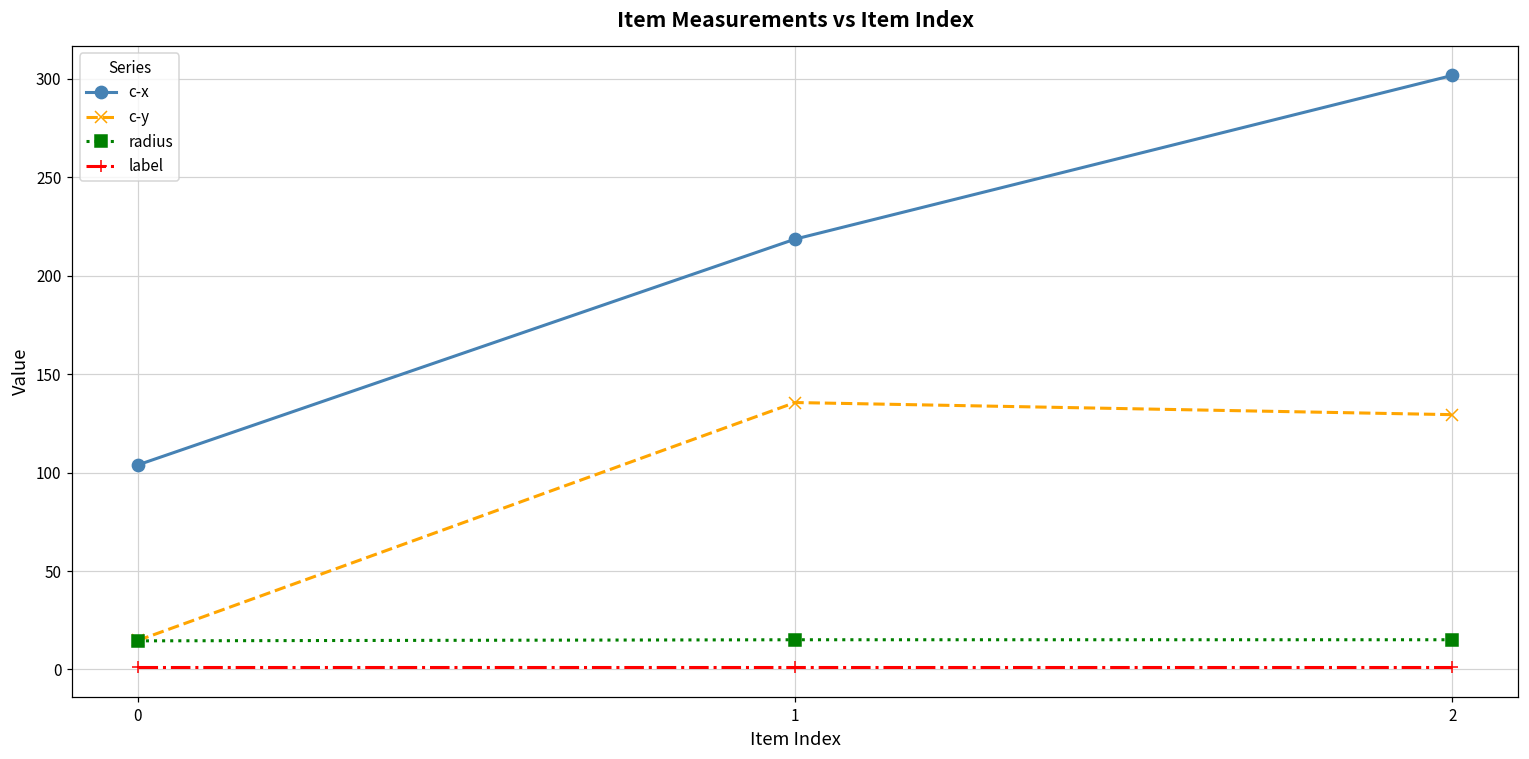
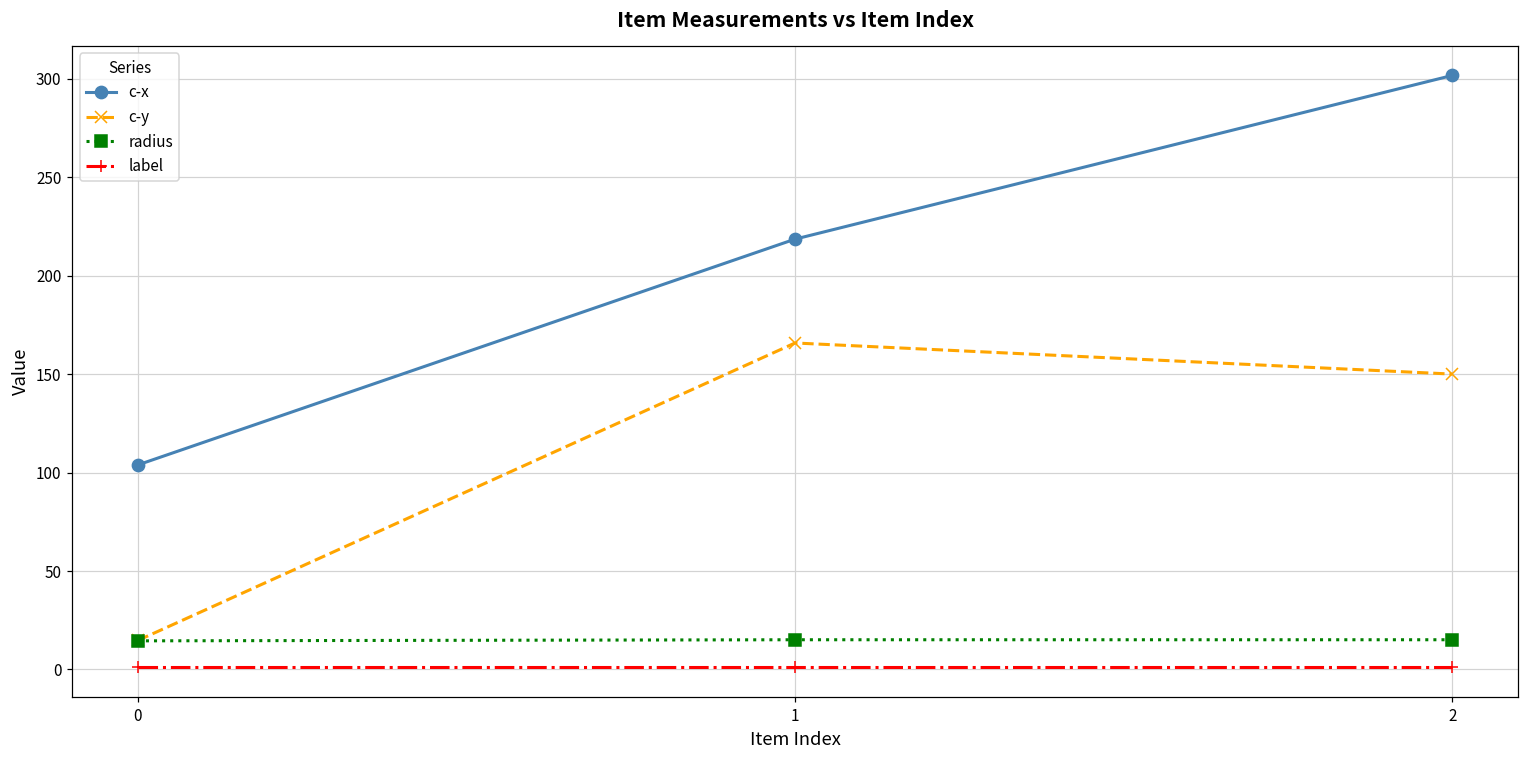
  {
    "c-x": {
      "0": 104,
      "1": 219,
      "2": 302
    },
    "c-y": {
-     "1": 136,
-     "2": 129
+     "1": 166,
+     "2": 150
    },
    "radius": {
      "1": 15,
      "2": 15
    },
    "label": {
      "0": 1,
      "1": 1,
      "2": 1
    }
  }
